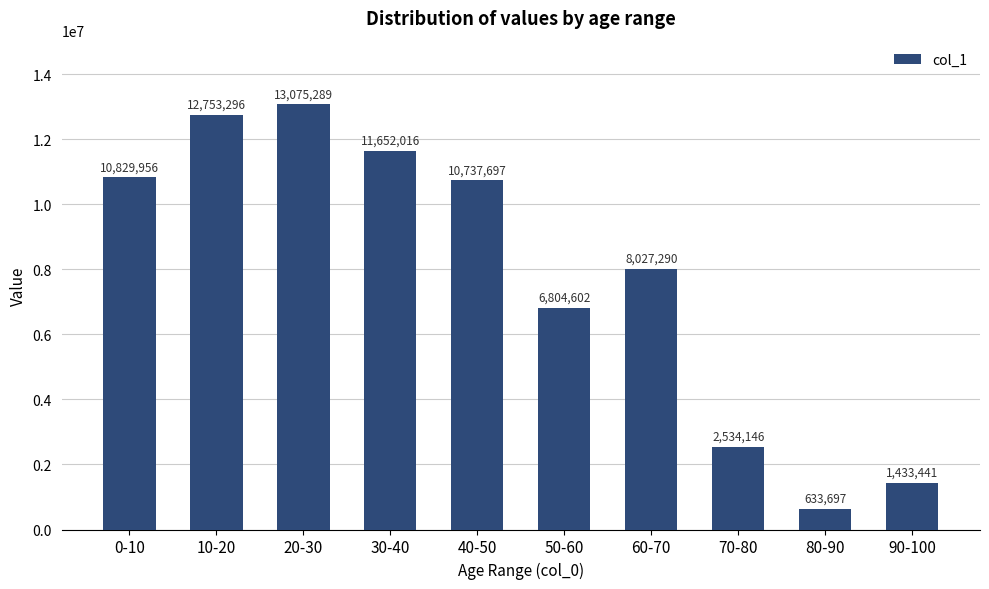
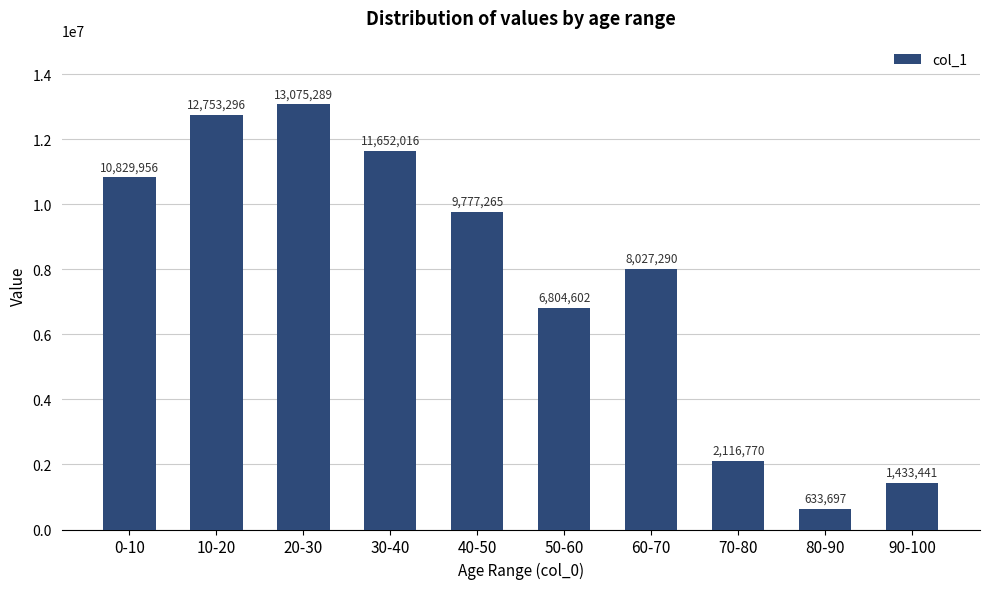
  {
    "0-10": "10,829,956",
    "10-20": "12,753,296",
    "20-30": "13,075,289",
    "30-40": "11,652,016",
-   "40-50": "10,737,697",
+   "40-50": "9,777,265",
    "50-60": "6,804,602",
    "60-70": "8,027,290",
-   "70-80": "2,534,146",
+   "70-80": "2,116,770",
    "80-90": "633,697",
    "90-100": "1,433,441"
  }
